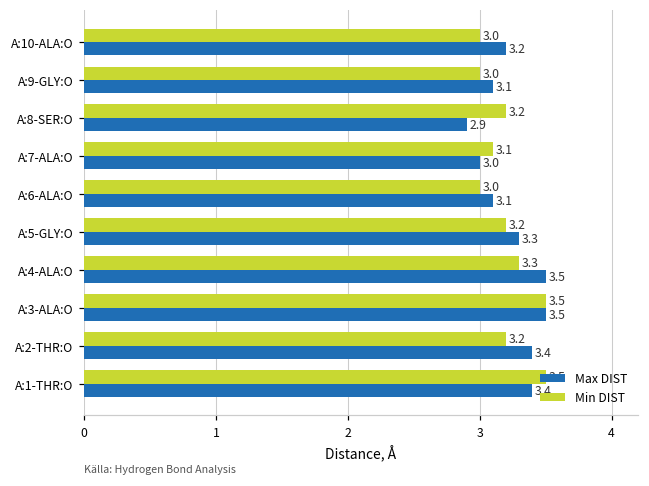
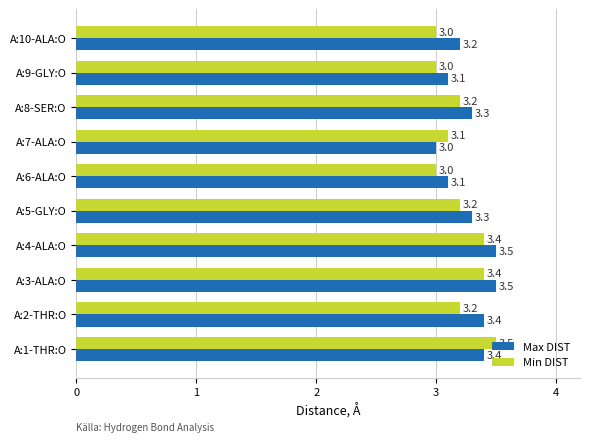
  {
    "Max DIST": {
      "A:10-ALA:O": 3.2,
      "A:9-GLY:O": 3.1,
-     "A:8-SER:O": 2.9,
+     "A:8-SER:O": 3.3,
      "A:7-ALA:O": 3.0,
      "A:6-ALA:O": 3.1,
      "A:5-GLY:O": 3.3,
      "A:4-ALA:O": 3.5,
      "A:3-ALA:O": 3.5,
      "A:2-THR:O": 3.4,
      "A:1-THR:O": 3.4
    },
    "Min DIST": {
      "A:10-ALA:O": 3.0,
      "A:9-GLY:O": 3.0,
      "A:8-SER:O": 3.2,
      "A:7-ALA:O": 3.1,
      "A:6-ALA:O": 3.0,
      "A:5-GLY:O": 3.2,
-     "A:4-ALA:O": 3.3,
-     "A:3-ALA:O": 3.5,
+     "A:4-ALA:O": 3.4,
+     "A:3-ALA:O": 3.4,
      "A:2-THR:O": 3.2,
      "A:1-THR:O": 3.5
    }
  }
